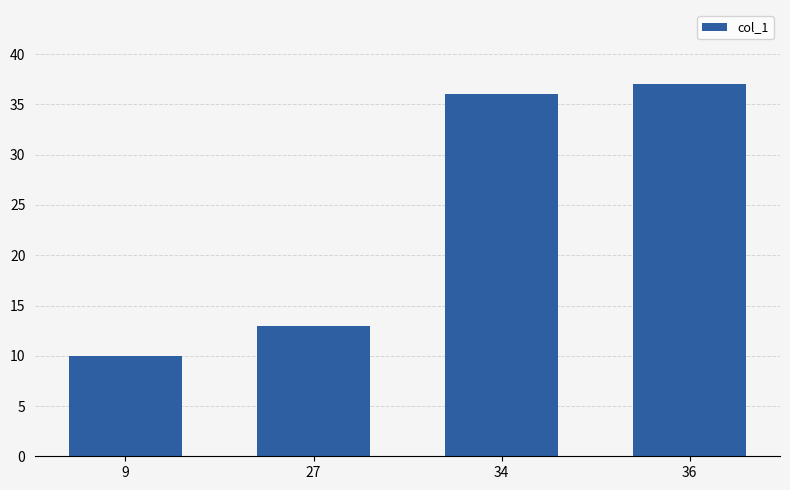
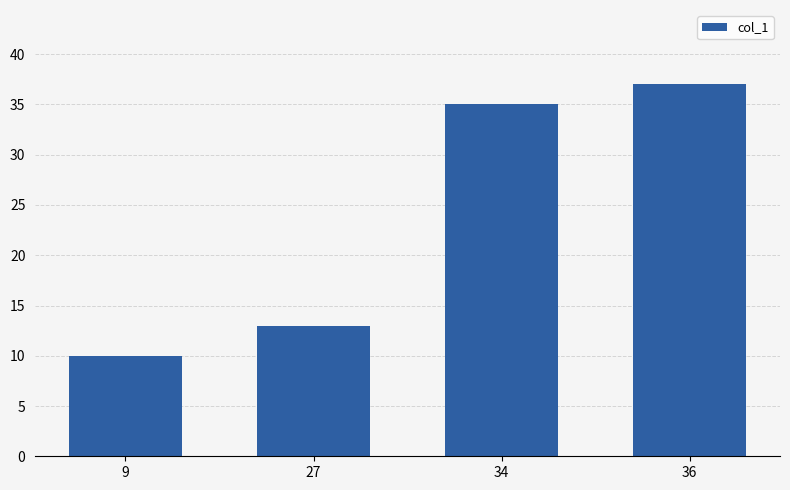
  {
    "9": 10,
    "27": 13,
-   "34": 36,
+   "34": 35,
    "36": 37
  }
